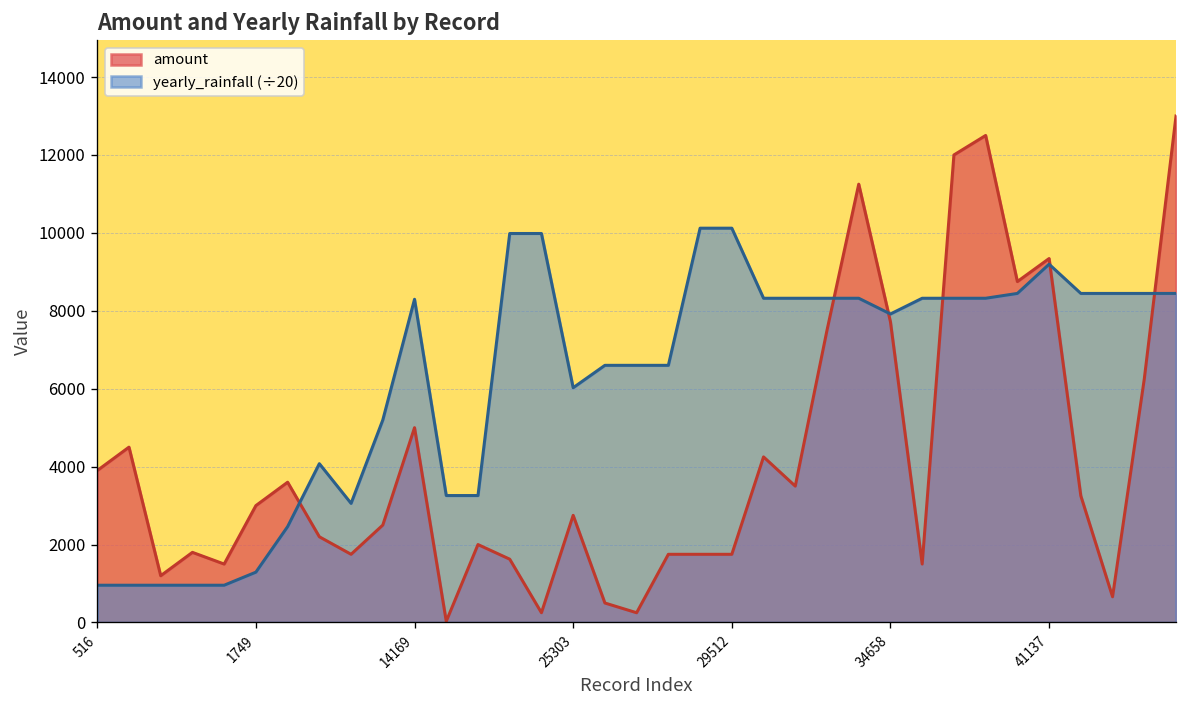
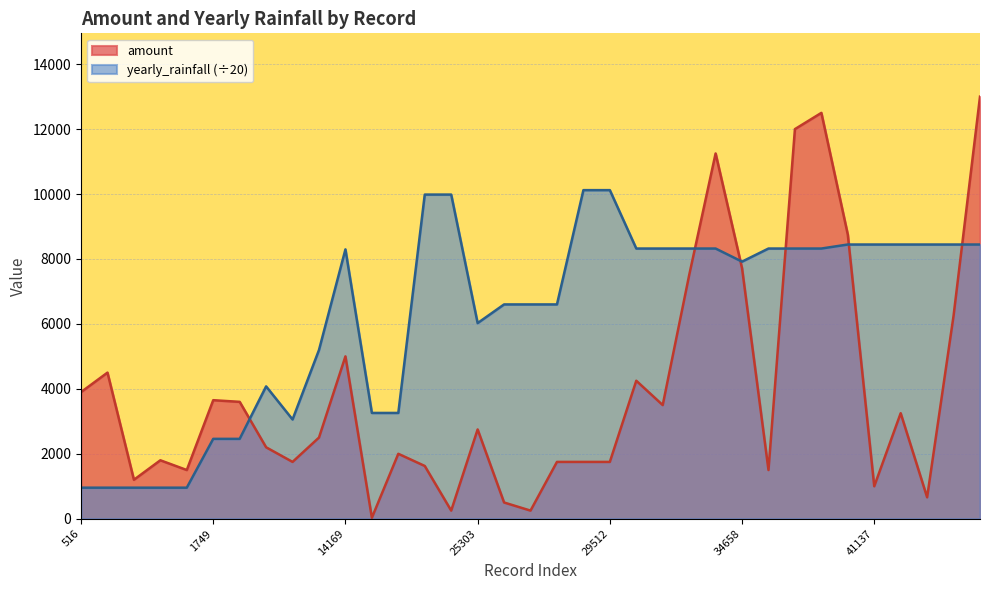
  {
    "amount": {
      "516": 3900,
-     "1749": 3000,
+     "1749": 3700,
      "14169": 5000,
      "25303": 2800,
      "29512": 1800,
      "34658": 7700,
-     "41137": 9300
+     "41137": 1000
    },
    "yearly_rainfall (÷20)": {
      "516": 1000,
-     "1749": 1300,
+     "1749": 2500,
      "14169": 8300,
      "25303": 6000,
      "29512": 10100,
      "34658": 7900,
-     "41137": 9200
+     "41137": 8400
    }
  }
